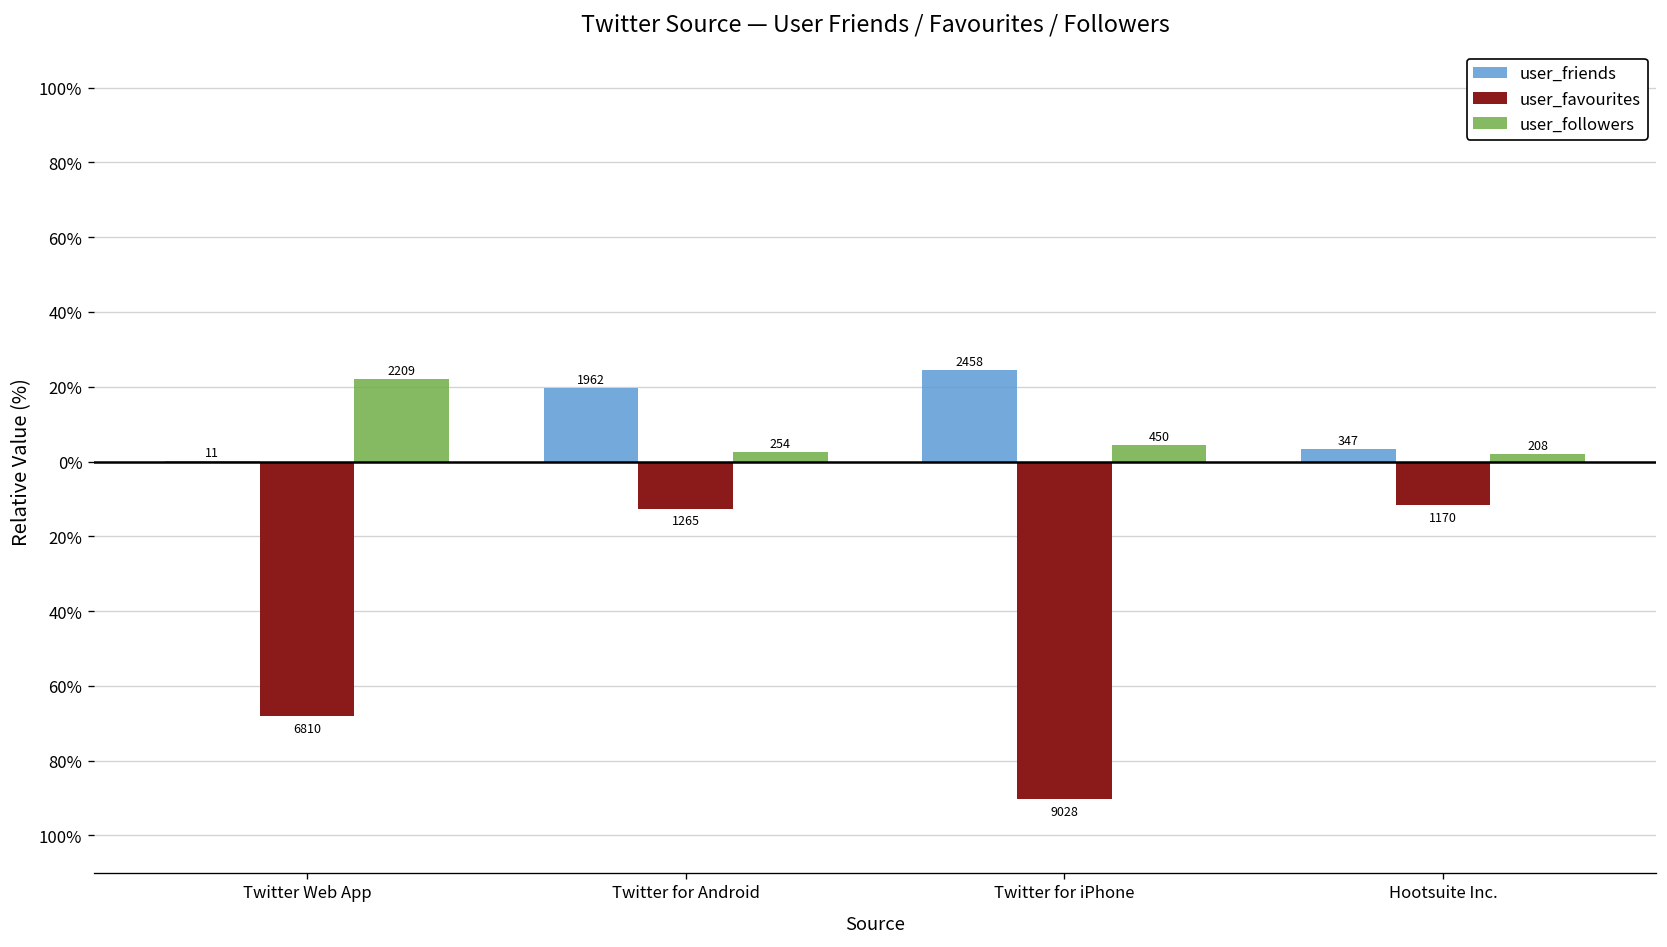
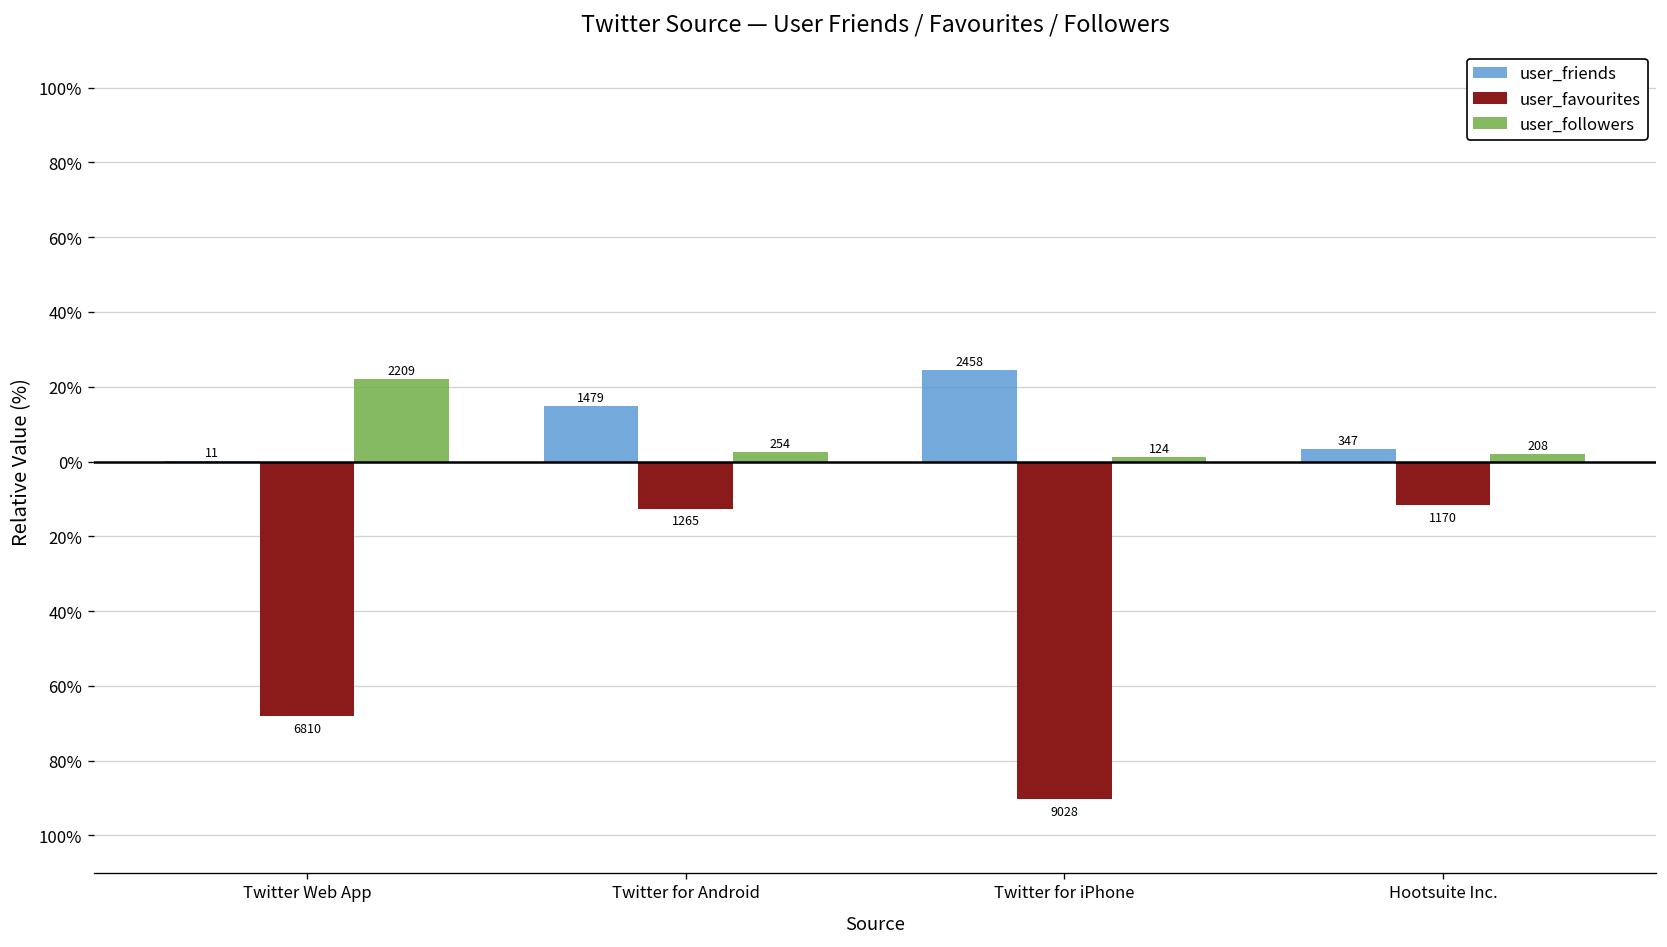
  {
    "user_friends": {
      "Twitter Web App": 11,
-     "Twitter for Android": 1962,
+     "Twitter for Android": 1479,
      "Twitter for iPhone": 2458,
      "Hootsuite Inc.": 347
    },
    "user_followers": {
      "Twitter Web App": 2209,
      "Twitter for Android": 254,
-     "Twitter for iPhone": 450,
+     "Twitter for iPhone": 124,
      "Hootsuite Inc.": 208
    }
  }
